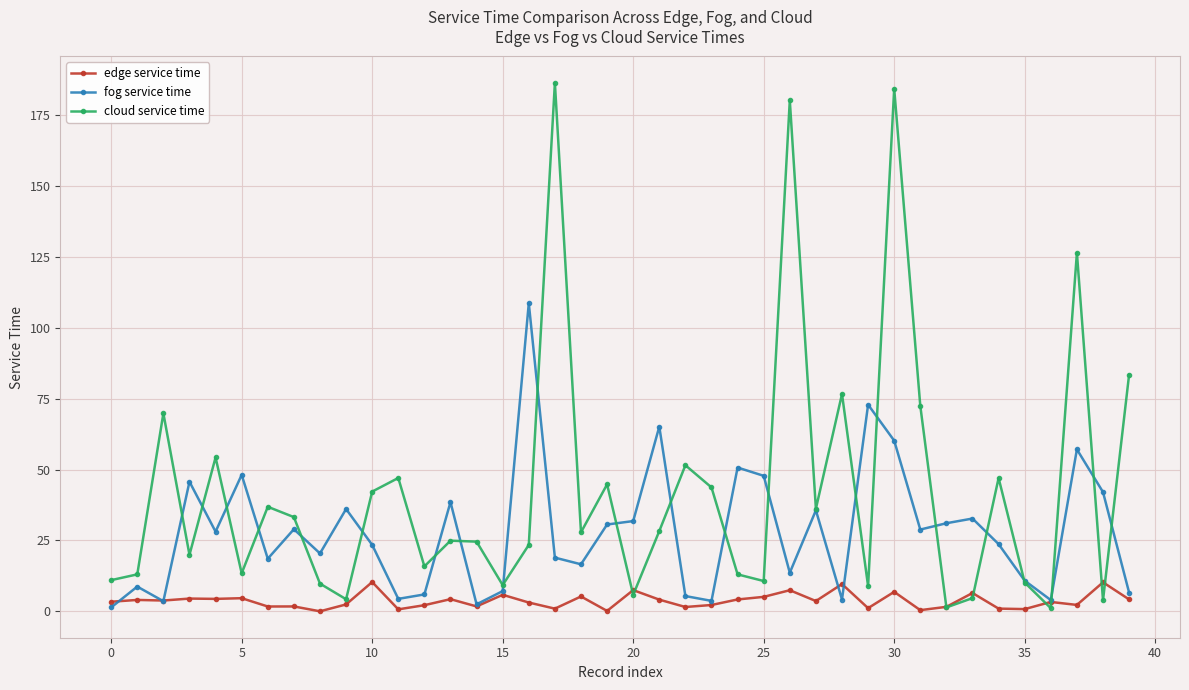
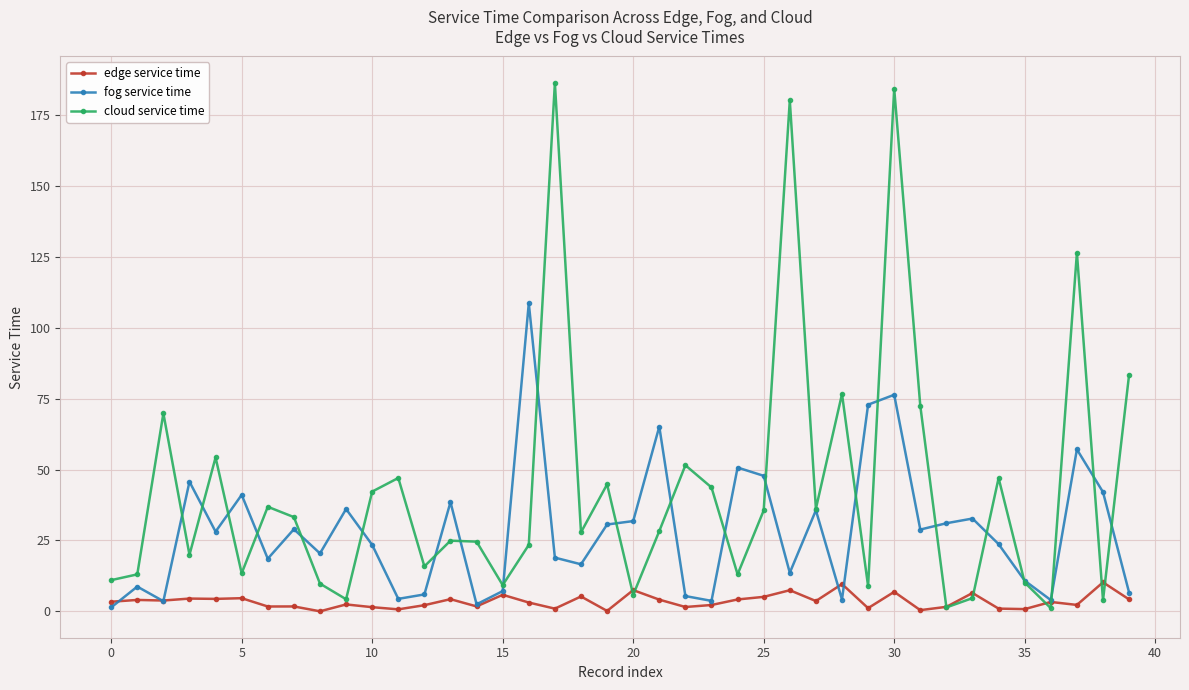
  {
    "edge service time": {
      "0": 3,
      "5": 5,
-     "10": 10,
+     "10": 1,
      "15": 6,
      "20": 7,
      "25": 5,
      "30": 7,
      "35": 1
    },
    "fog service time": {
      "0": 1,
-     "5": 48,
+     "5": 41,
      "10": 23,
      "15": 7,
      "20": 32,
      "25": 48,
-     "30": 60
+     "30": 76
    },
    "cloud service time": {
      "0": 11,
      "5": 13,
      "10": 42,
      "15": 9,
      "20": 6,
-     "25": 11,
+     "25": 36,
      "30": 184
    }
  }
